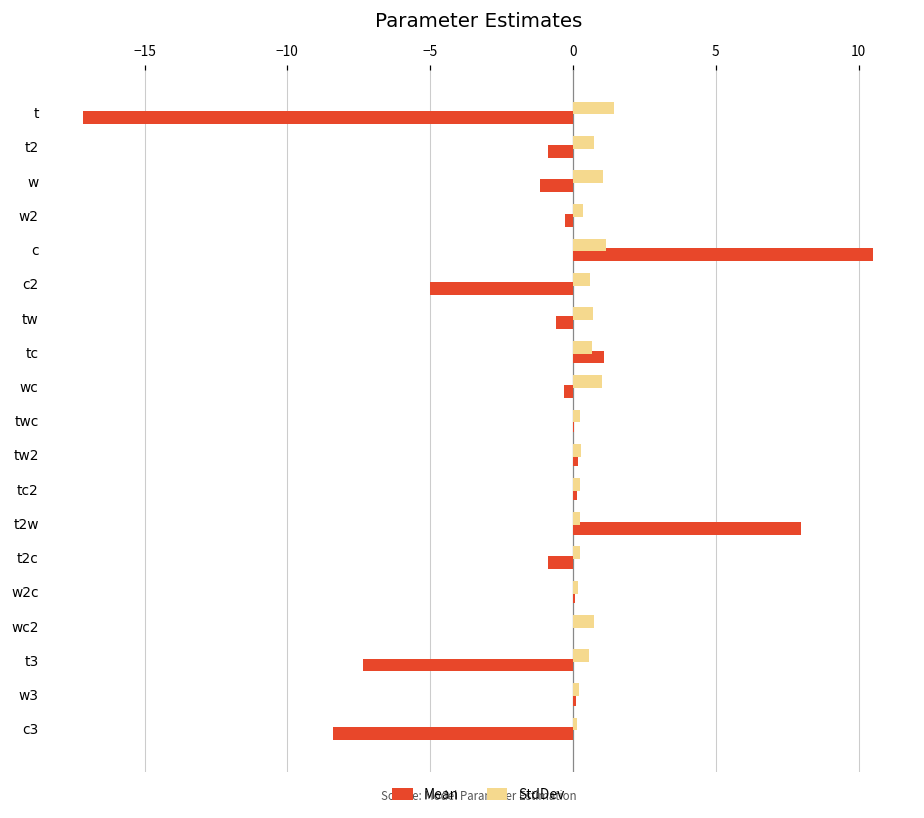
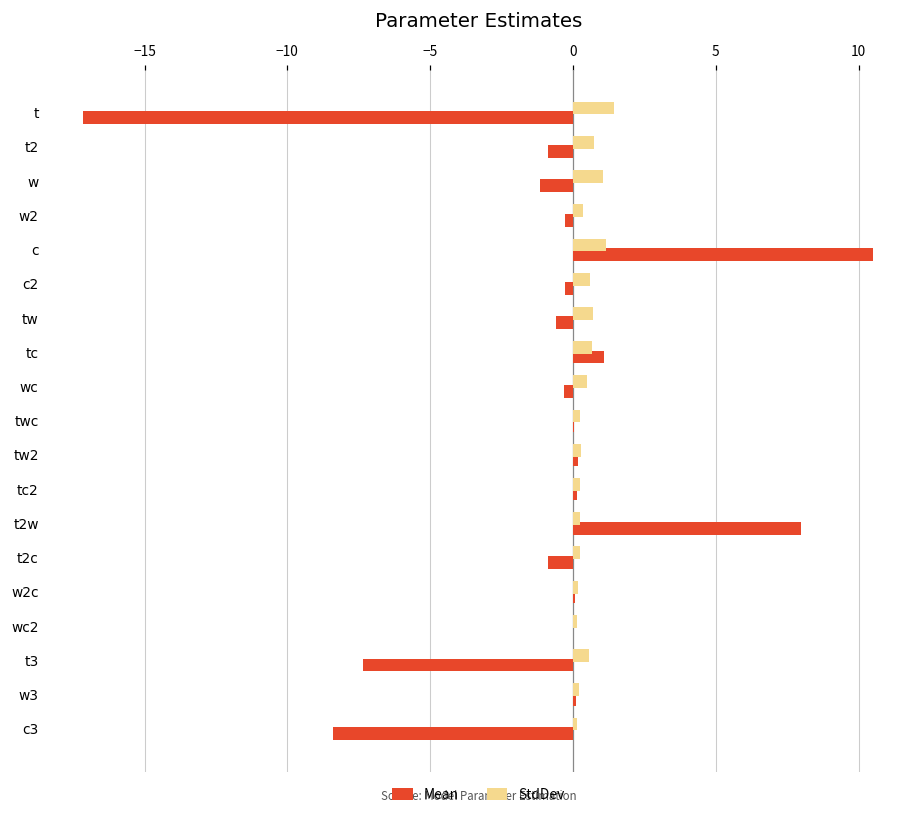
  {
    "Mean": {
      "t": -17.1,
      "t2": -0.9,
      "w": -1.2,
      "w2": -0.3,
      "c": 10.5,
-     "c2": -5.0,
+     "c2": -0.3,
      "tw": -0.6,
      "tc": 1.1,
      "wc": -0.3,
      "tw2": 0.2,
      "tc2": 0.2,
      "t2w": 8.0,
      "t2c": -0.9,
      "t3": -7.3,
      "w3": 0.1,
      "c3": -8.4
    },
    "StdDev": {
      "t": 1.4,
      "t2": 0.7,
      "w": 1.0,
      "w2": 0.4,
      "c": 1.1,
      "c2": 0.6,
      "tw": 0.7,
      "tc": 0.7,
-     "wc": 1.0,
+     "wc": 0.5,
      "twc": 0.2,
      "tw2": 0.3,
      "tc2": 0.2,
      "t2w": 0.2,
      "t2c": 0.2,
      "w2c": 0.2,
-     "wc2": 0.7,
+     "wc2": 0.2,
      "t3": 0.6,
      "w3": 0.2,
      "c3": 0.1
    }
  }
